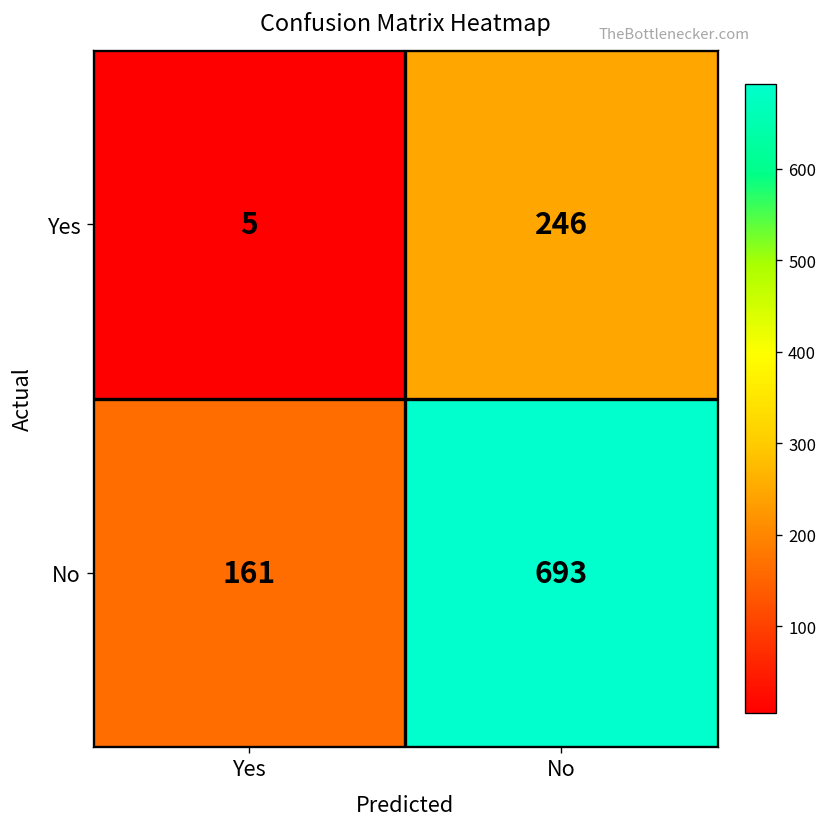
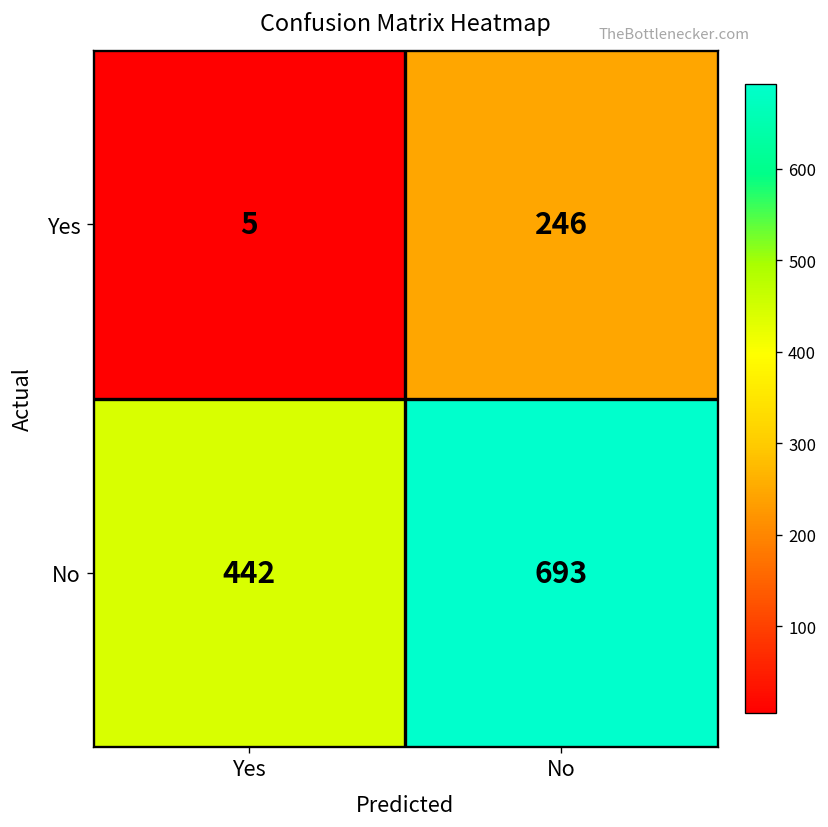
  {
    "Yes": {
      "Yes": 5,
      "No": 246
    },
    "No": {
-     "Yes": 161,
+     "Yes": 442,
      "No": 693
    }
  }
